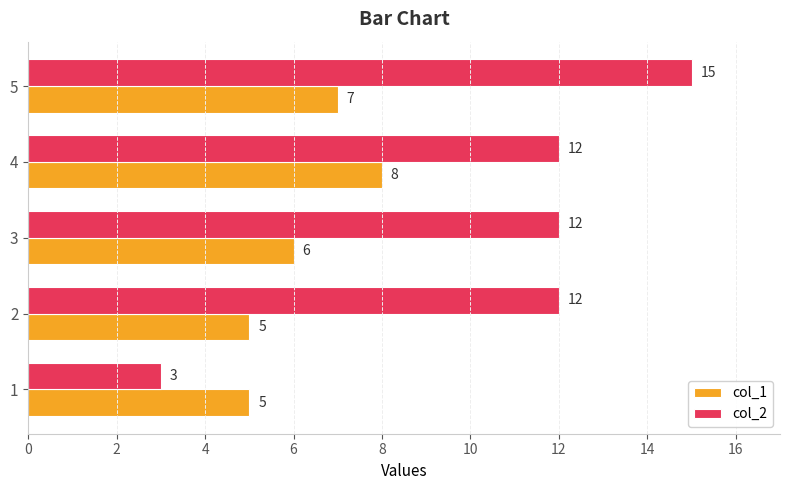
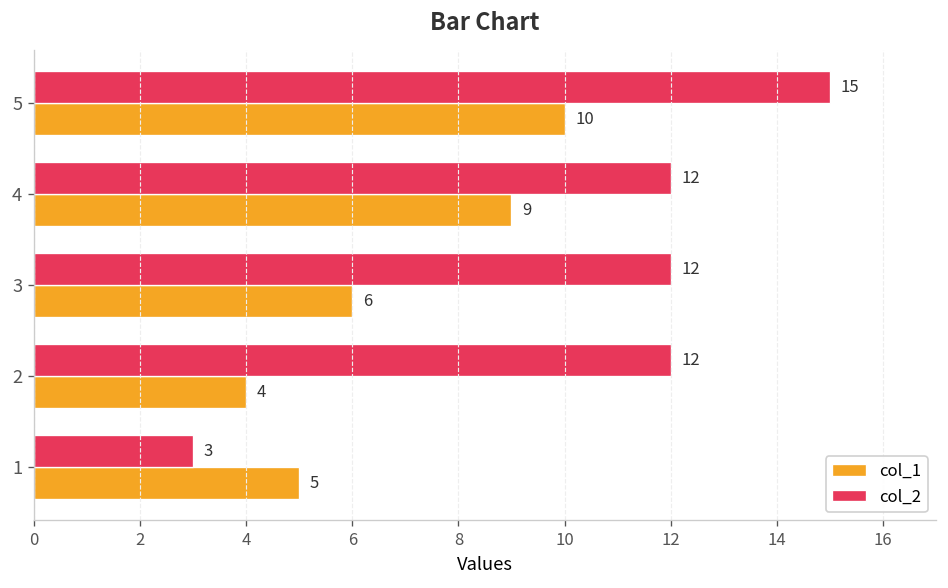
  {
    "col_1": {
-     "5": 7,
-     "4": 8,
+     "5": 10,
+     "4": 9,
      "3": 6,
-     "2": 5,
+     "2": 4,
      "1": 5
    },
    "col_2": {
      "5": 15,
      "4": 12,
      "3": 12,
      "2": 12,
      "1": 3
    }
  }
